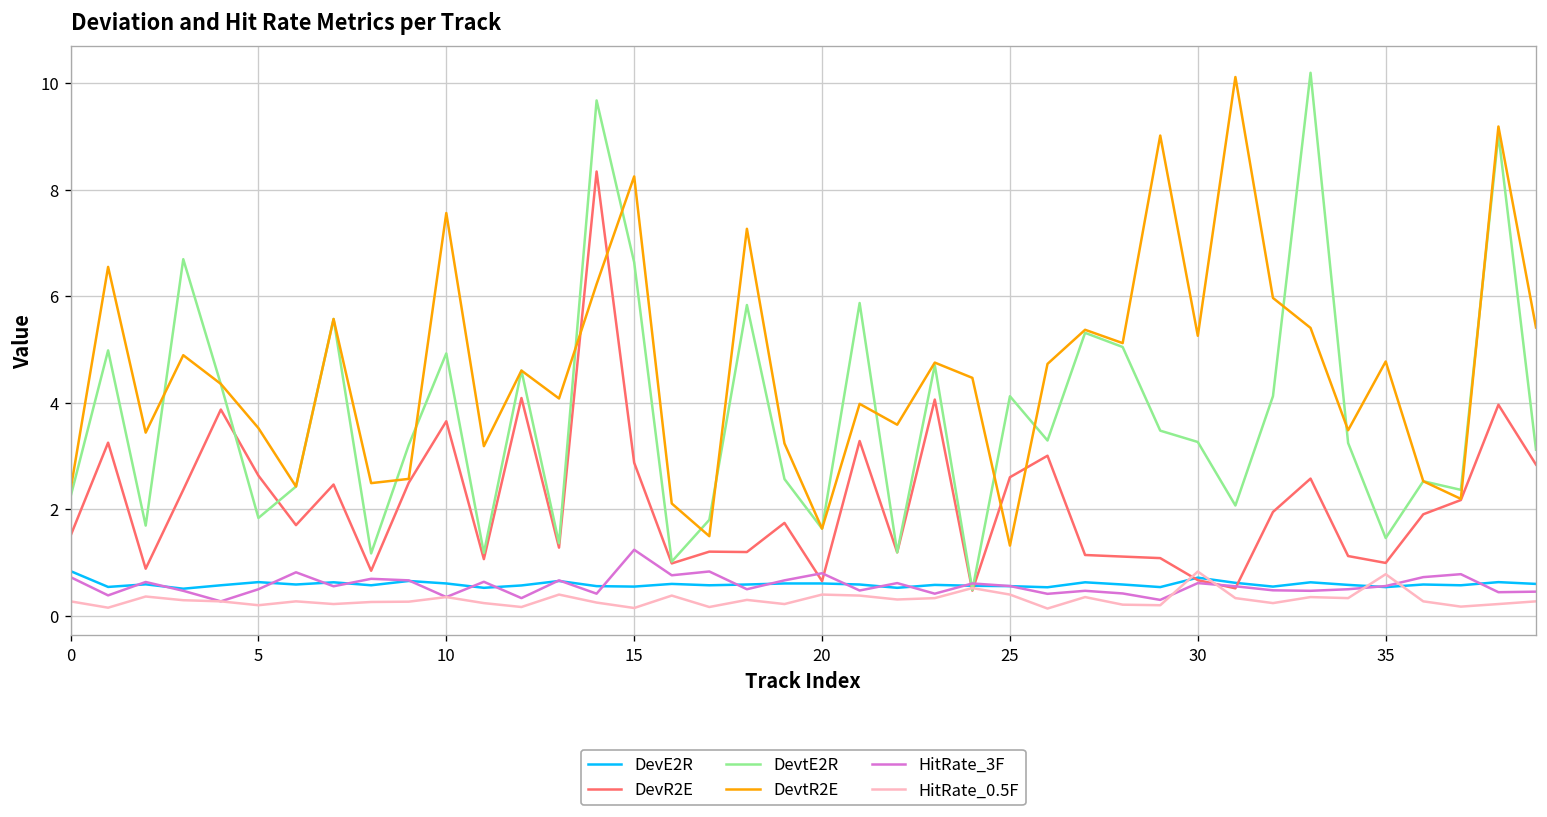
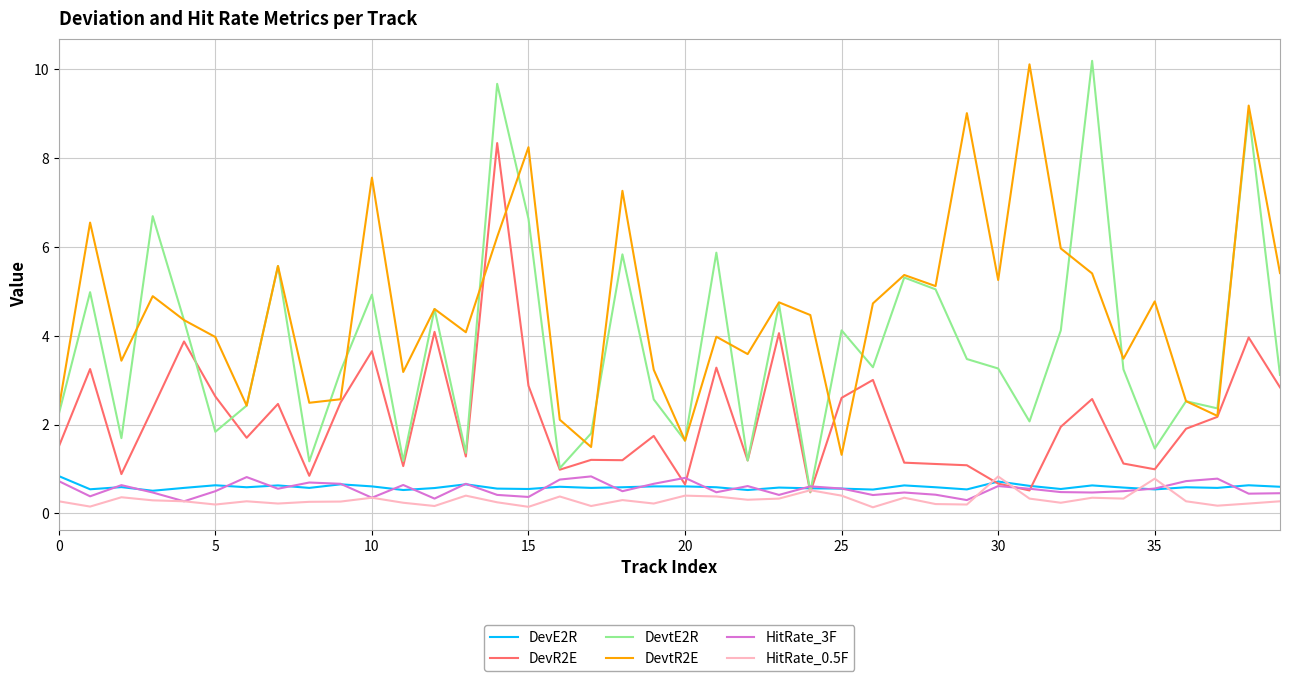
  {
    "DevE2R": {
      "0": 0.8,
      "5": 0.6,
      "10": 0.6,
      "15": 0.5
    },
    "DevR2E": {
      "0": 1.5,
      "5": 2.6,
      "10": 3.7,
      "15": 2.9,
      "25": 2.6,
      "35": 1.0
    },
    "DevtE2R": {
      "0": 2.2,
      "5": 1.8,
      "10": 4.9,
      "15": 6.6,
      "25": 4.1,
      "30": 3.3,
      "35": 1.5
    },
    "DevtR2E": {
      "0": 2.4,
-     "5": 3.5,
+     "5": 4.0,
      "10": 7.6,
      "15": 8.2,
      "25": 1.3,
      "30": 5.3,
      "35": 4.8
    },
    "HitRate_3F": {
      "0": 0.7,
      "5": 0.5,
-     "15": 1.2,
+     "15": 0.4,
      "20": 0.8
    },
    "HitRate_0.5F": {
      "0": 0.3,
      "5": 0.2,
      "15": 0.1,
      "20": 0.4,
      "25": 0.4,
      "30": 0.8,
      "35": 0.8
    }
  }
